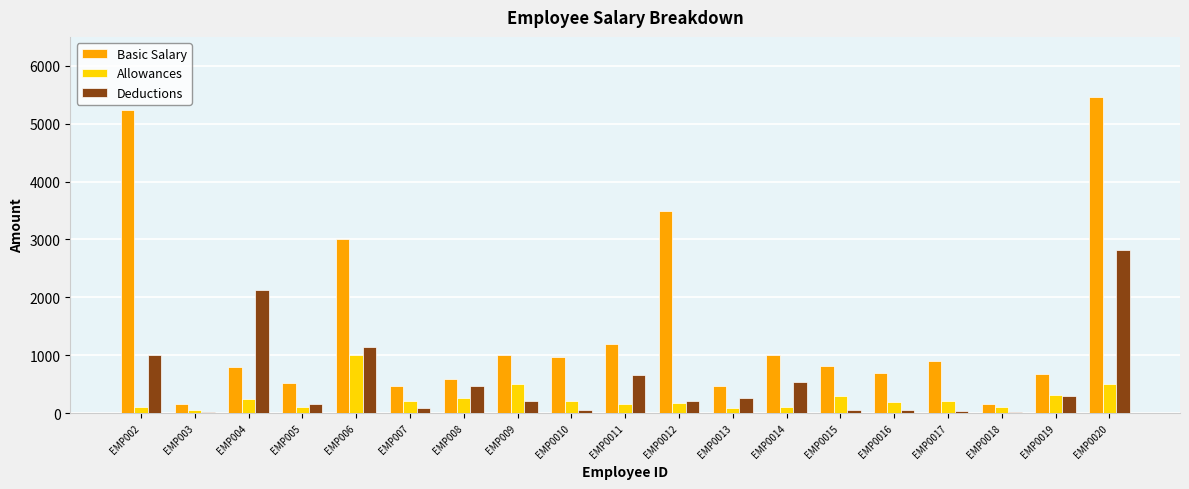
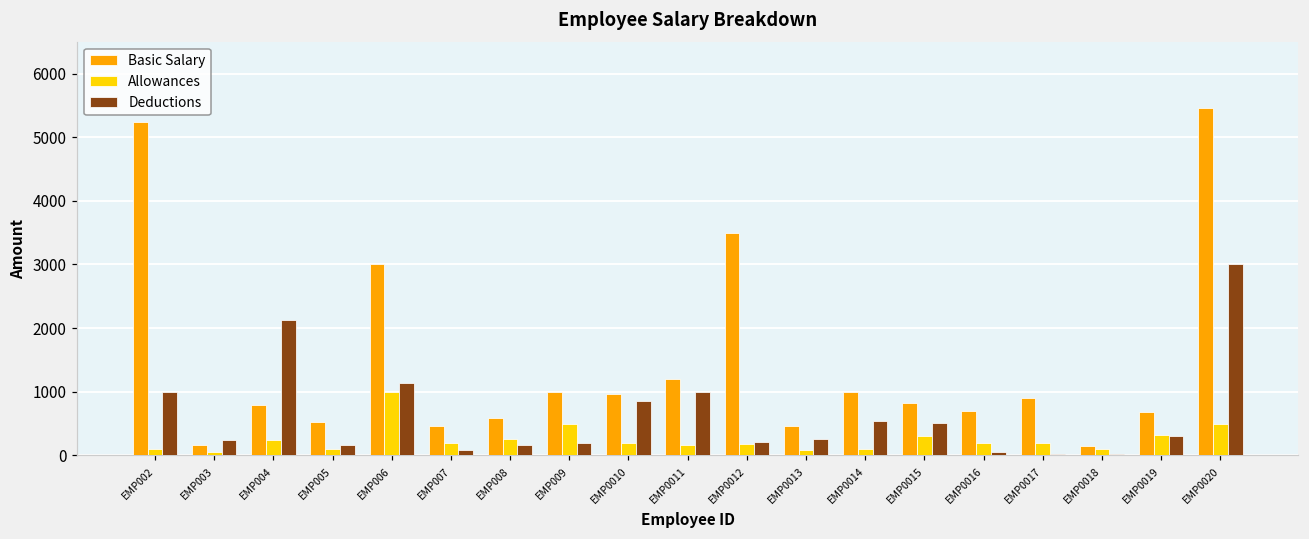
  {
    "Deductions": {
      "EMP002": 1000,
-     "EMP003": 0,
+     "EMP003": 200,
      "EMP004": 2100,
      "EMP005": 200,
      "EMP006": 1100,
      "EMP007": 100,
-     "EMP008": 500,
+     "EMP008": 200,
      "EMP009": 200,
-     "EMP0010": 100,
-     "EMP0011": 700,
+     "EMP0010": 900,
+     "EMP0011": 1000,
      "EMP0012": 200,
      "EMP0013": 300,
      "EMP0014": 500,
-     "EMP0015": 0,
+     "EMP0015": 500,
      "EMP0016": 100,
      "EMP0019": 300,
-     "EMP0020": 2800
+     "EMP0020": 3000
    }
  }
